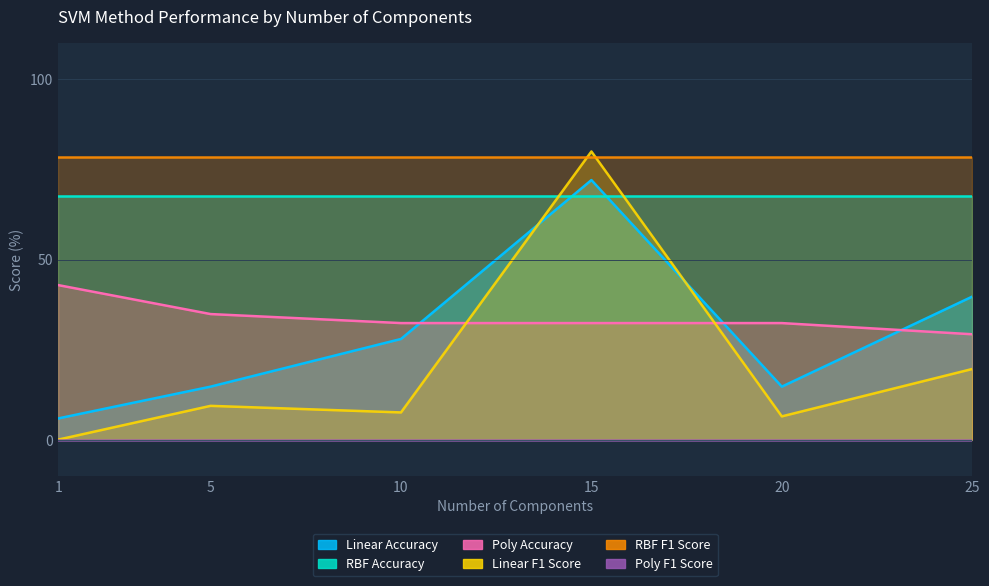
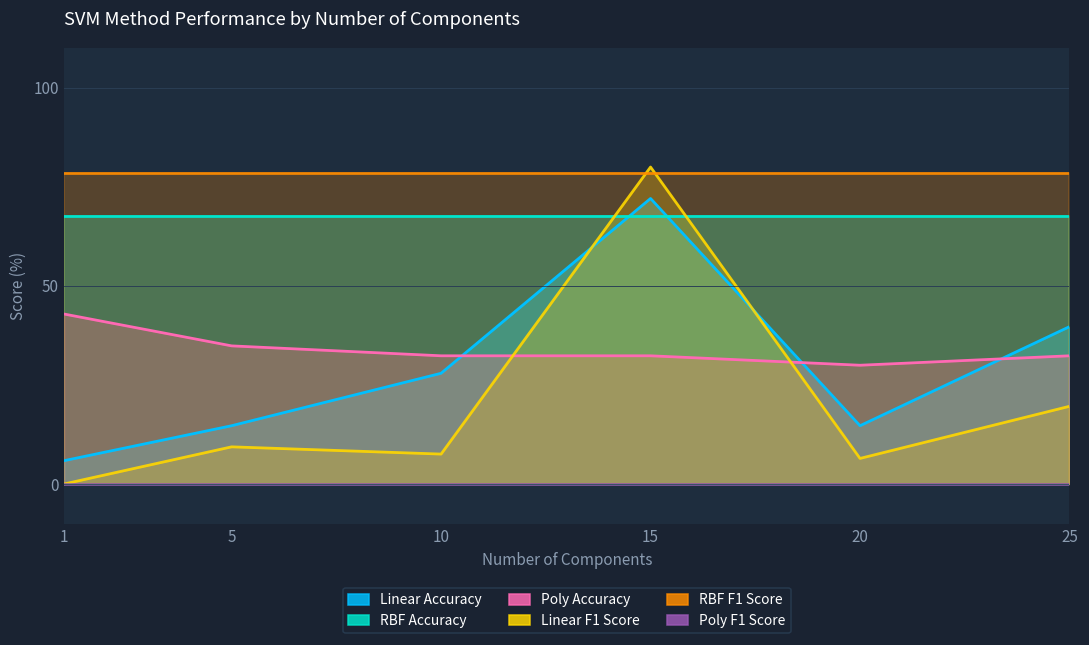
  {
    "Poly Accuracy": {
      "1": 43,
      "5": 35,
      "10": 32,
      "15": 32,
-     "20": 32,
-     "25": 29
+     "20": 30,
+     "25": 32
    },
    "Poly F1 Score": {
      "5": 0,
      "10": 0,
      "15": 0,
      "20": 0,
      "25": 0
    }
  }
